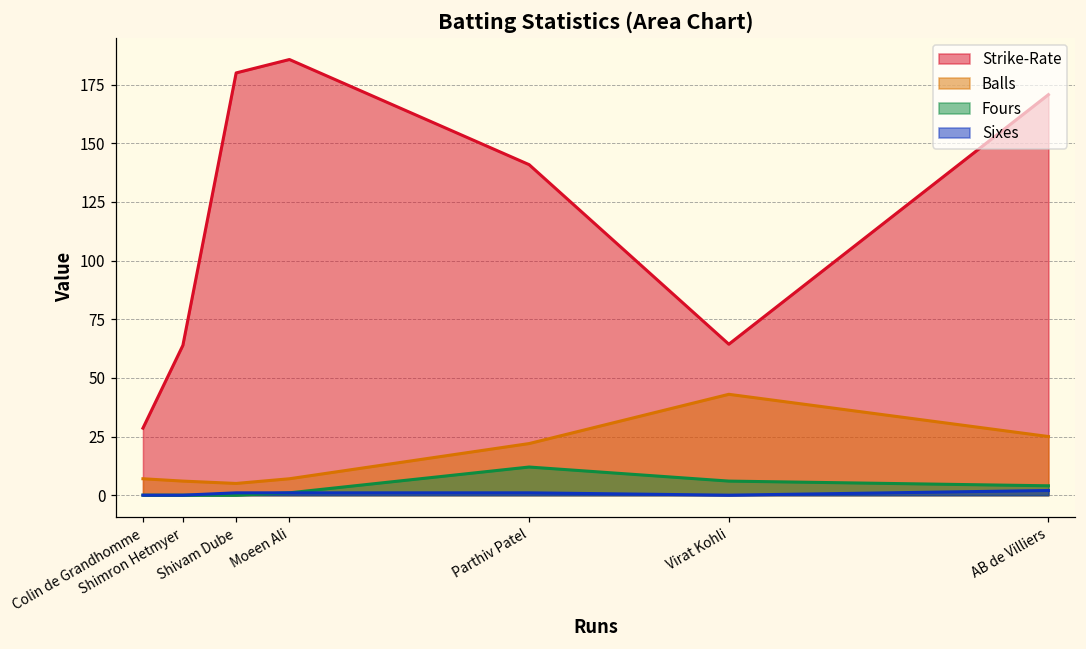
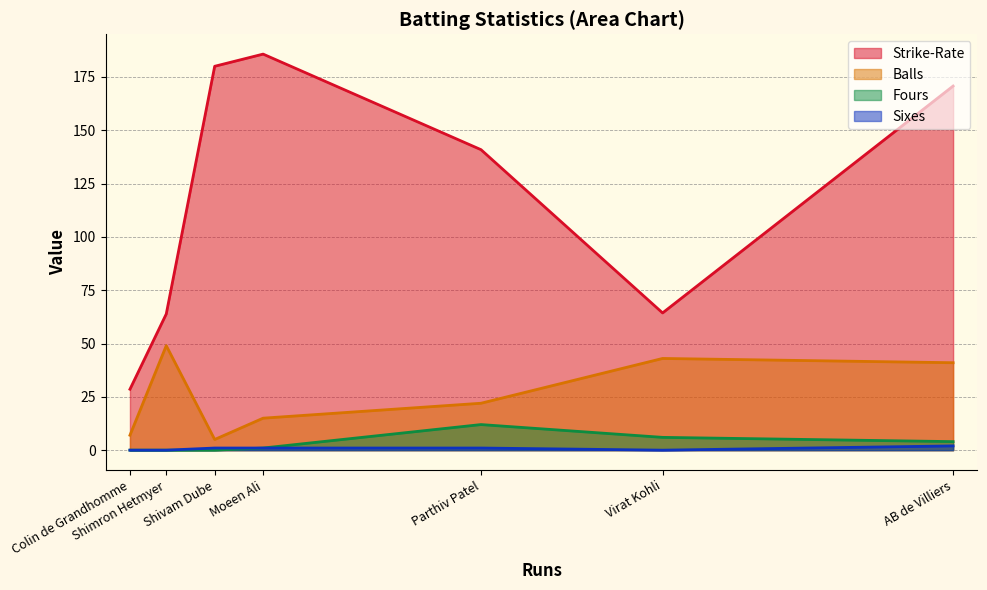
  {
    "Strike-Rate": {
      "Colin de Grandhomme": 29,
      "Shimron Hetmyer": 64,
      "Shivam Dube": 180,
      "Moeen Ali": 186,
      "Parthiv Patel": 141,
      "Virat Kohli": 64
    },
    "Balls": {
      "Colin de Grandhomme": 7,
-     "Shimron Hetmyer": 6,
+     "Shimron Hetmyer": 49,
      "Shivam Dube": 5,
-     "Moeen Ali": 7,
+     "Moeen Ali": 15,
      "Parthiv Patel": 22,
      "Virat Kohli": 43,
-     "AB de Villiers": 25
+     "AB de Villiers": 41
    },
    "Fours": {
      "Parthiv Patel": 12,
      "Virat Kohli": 6,
      "AB de Villiers": 4
    },
    "Sixes": {
      "Parthiv Patel": 1,
      "Virat Kohli": 0,
      "AB de Villiers": 2
    }
  }
